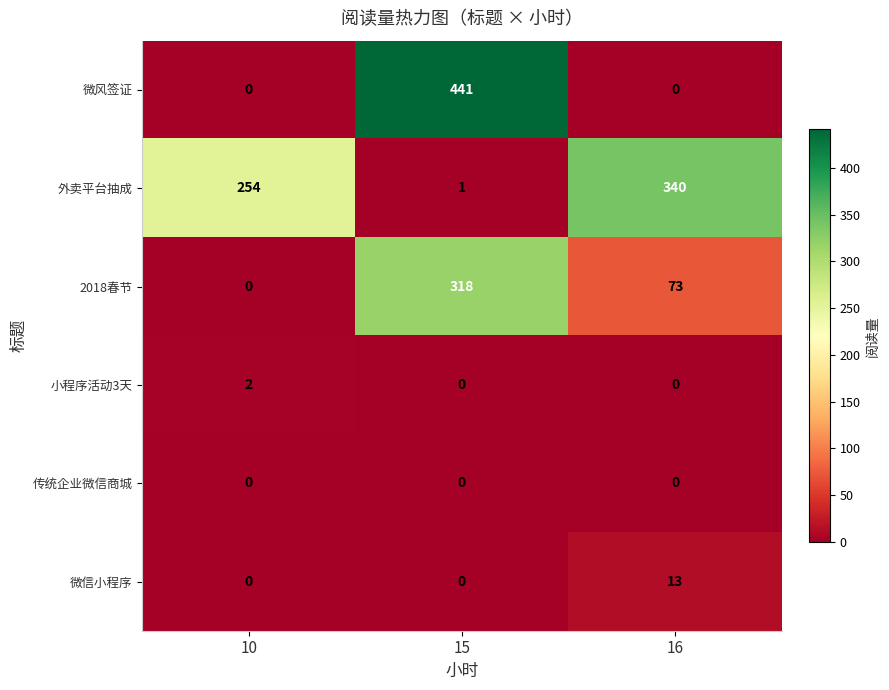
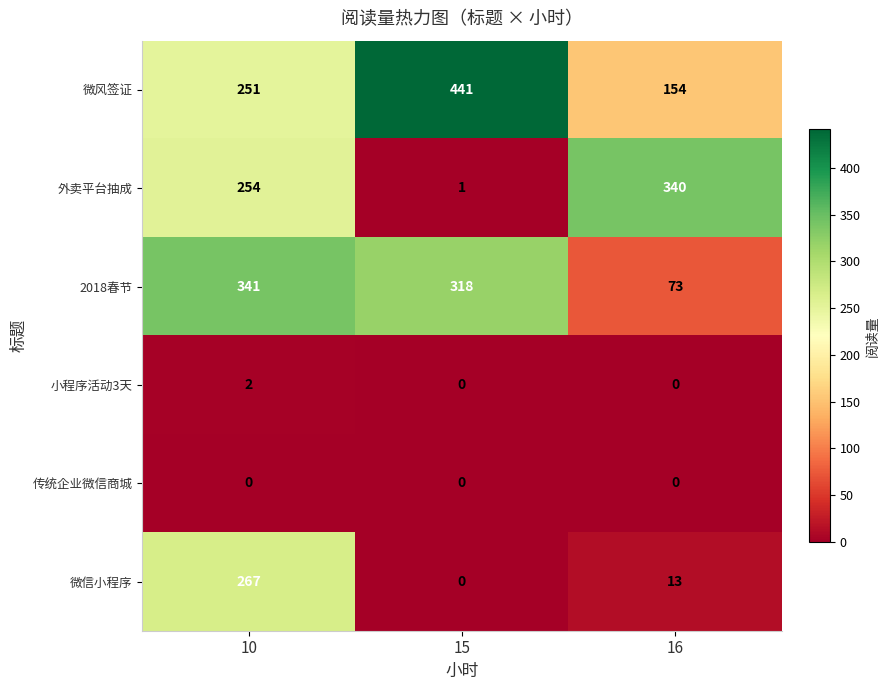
  {
    "微风签证": {
-     "10": 0,
+     "10": 251,
      "15": 441,
-     "16": 0
+     "16": 154
    },
    "外卖平台抽成": {
      "10": 254,
      "15": 1,
      "16": 340
    },
    "2018春节": {
-     "10": 0,
+     "10": 341,
      "15": 318,
      "16": 73
    },
    "小程序活动3天": {
      "10": 2,
      "15": 0,
      "16": 0
    },
    "传统企业微信商城": {
      "10": 0,
      "15": 0,
      "16": 0
    },
    "微信小程序": {
-     "10": 0,
+     "10": 267,
      "15": 0,
      "16": 13
    }
  }
